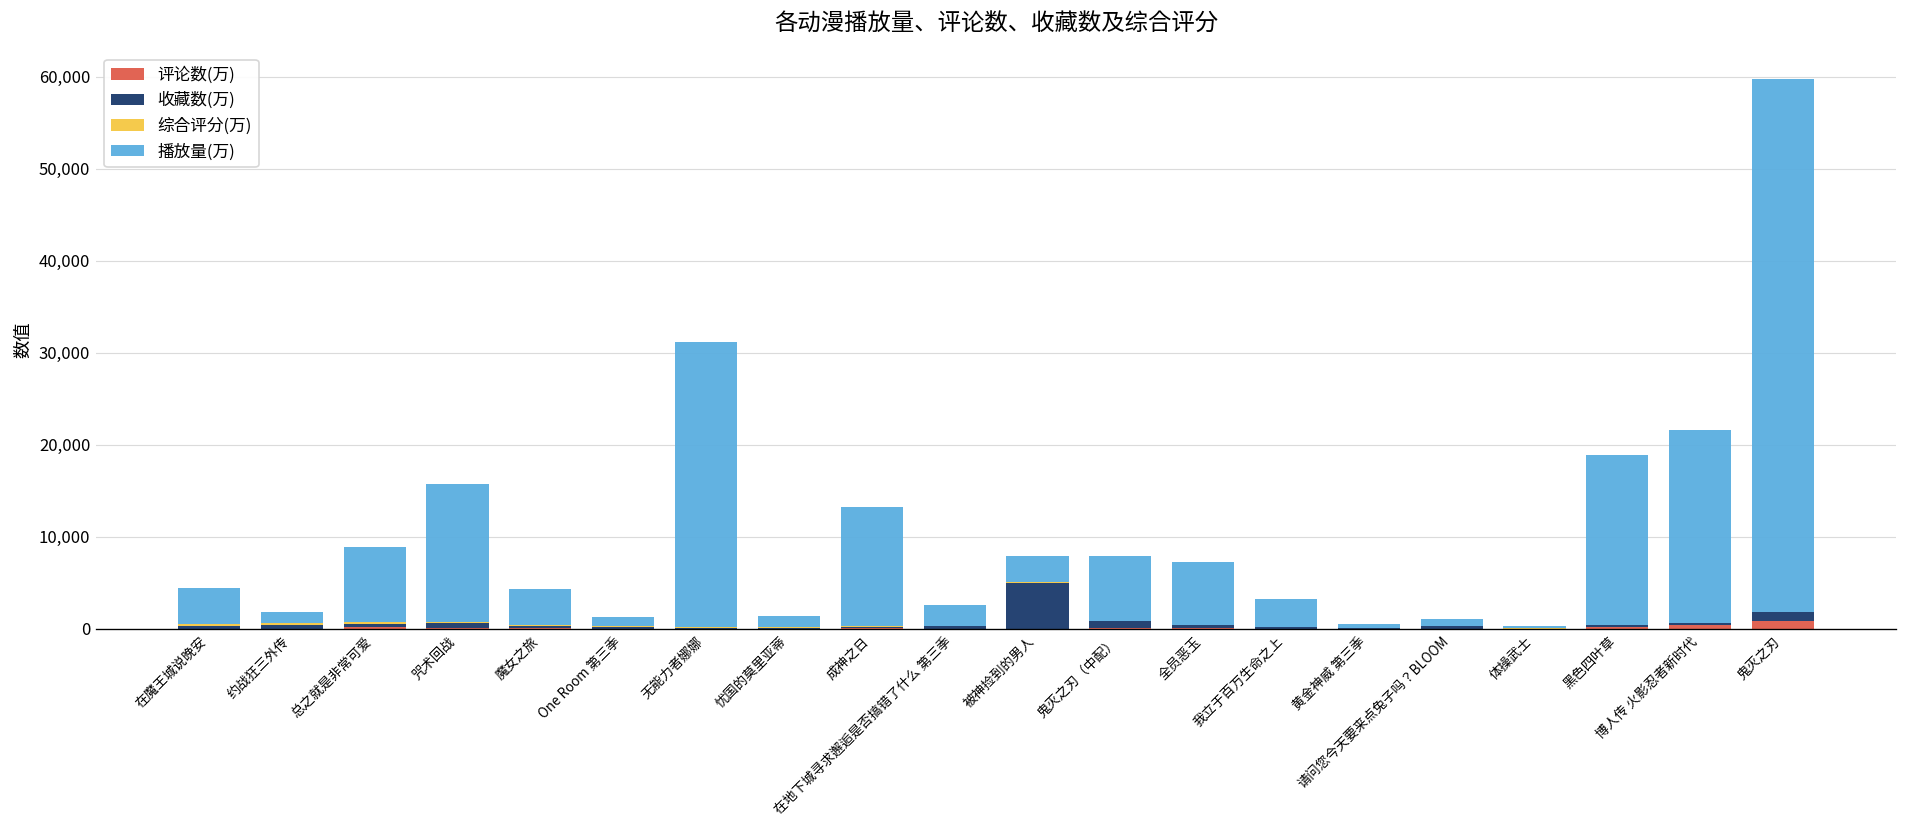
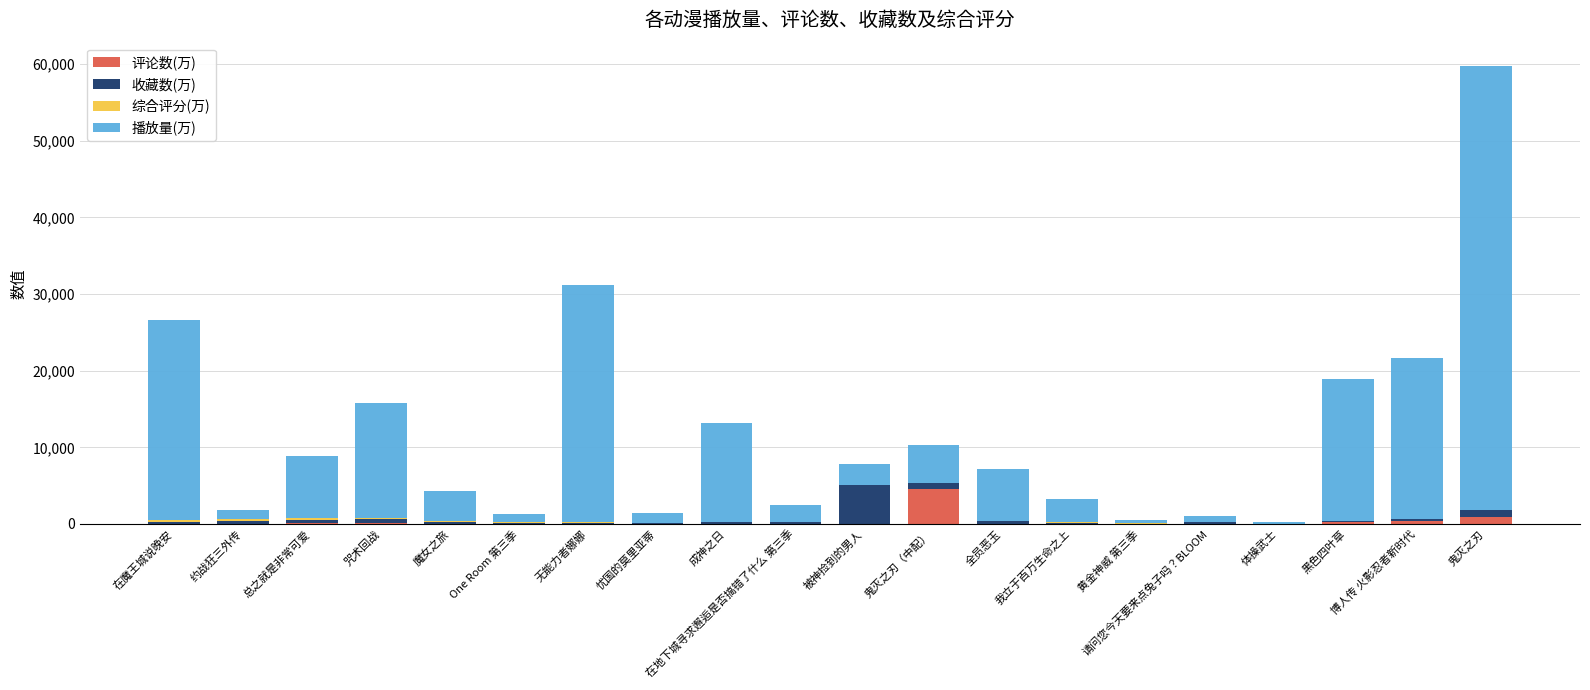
  {
    "评论数(万)": {
-     "鬼灭之刃（中配）": "0",
+     "鬼灭之刃（中配）": "5,000",
      "博人传 火影忍者新时代": "0",
      "鬼灭之刃": "1,000"
    },
    "收藏数(万)": {
      "约战狂三外传": "0",
      "总之就是非常可爱": "0",
      "咒术回战": "1,000",
      "被神捡到的男人": "5,000",
      "鬼灭之刃（中配）": "1,000",
      "鬼灭之刃": "1,000"
    },
    "播放量(万)": {
-     "在魔王城说晚安": "4,000",
+     "在魔王城说晚安": "26,000",
      "约战狂三外传": "1,000",
      "总之就是非常可爱": "8,000",
      "咒术回战": "15,000",
      "魔女之旅": "4,000",
      "One Room 第三季": "1,000",
      "无能力者娜娜": "31,000",
      "忧国的莫里亚蒂": "1,000",
      "成神之日": "13,000",
      "在地下城寻求邂逅是否搞错了什么 第三季": "2,000",
      "被神捡到的男人": "3,000",
-     "鬼灭之刃（中配）": "7,000",
+     "鬼灭之刃（中配）": "5,000",
      "全员恶玉": "7,000",
      "我立于百万生命之上": "3,000",
      "黄金神威 第三季": "0",
      "请问您今天要来点兔子吗？BLOOM": "1,000",
      "黑色四叶草": "18,000",
      "博人传 火影忍者新时代": "21,000",
      "鬼灭之刃": "58,000"
    }
  }
